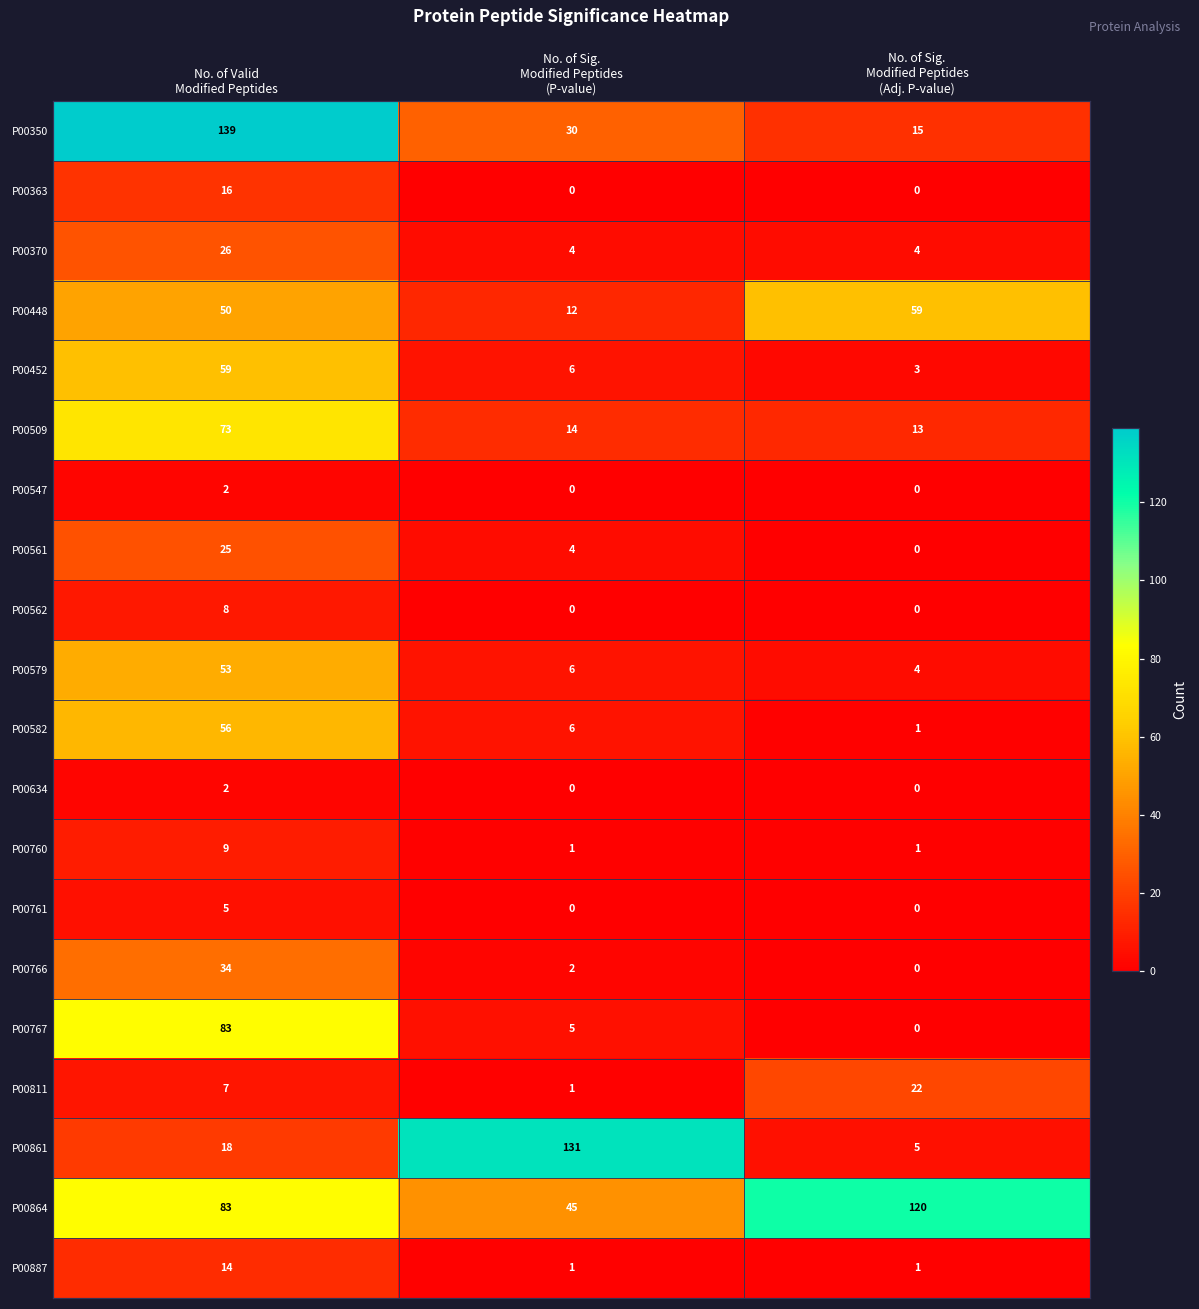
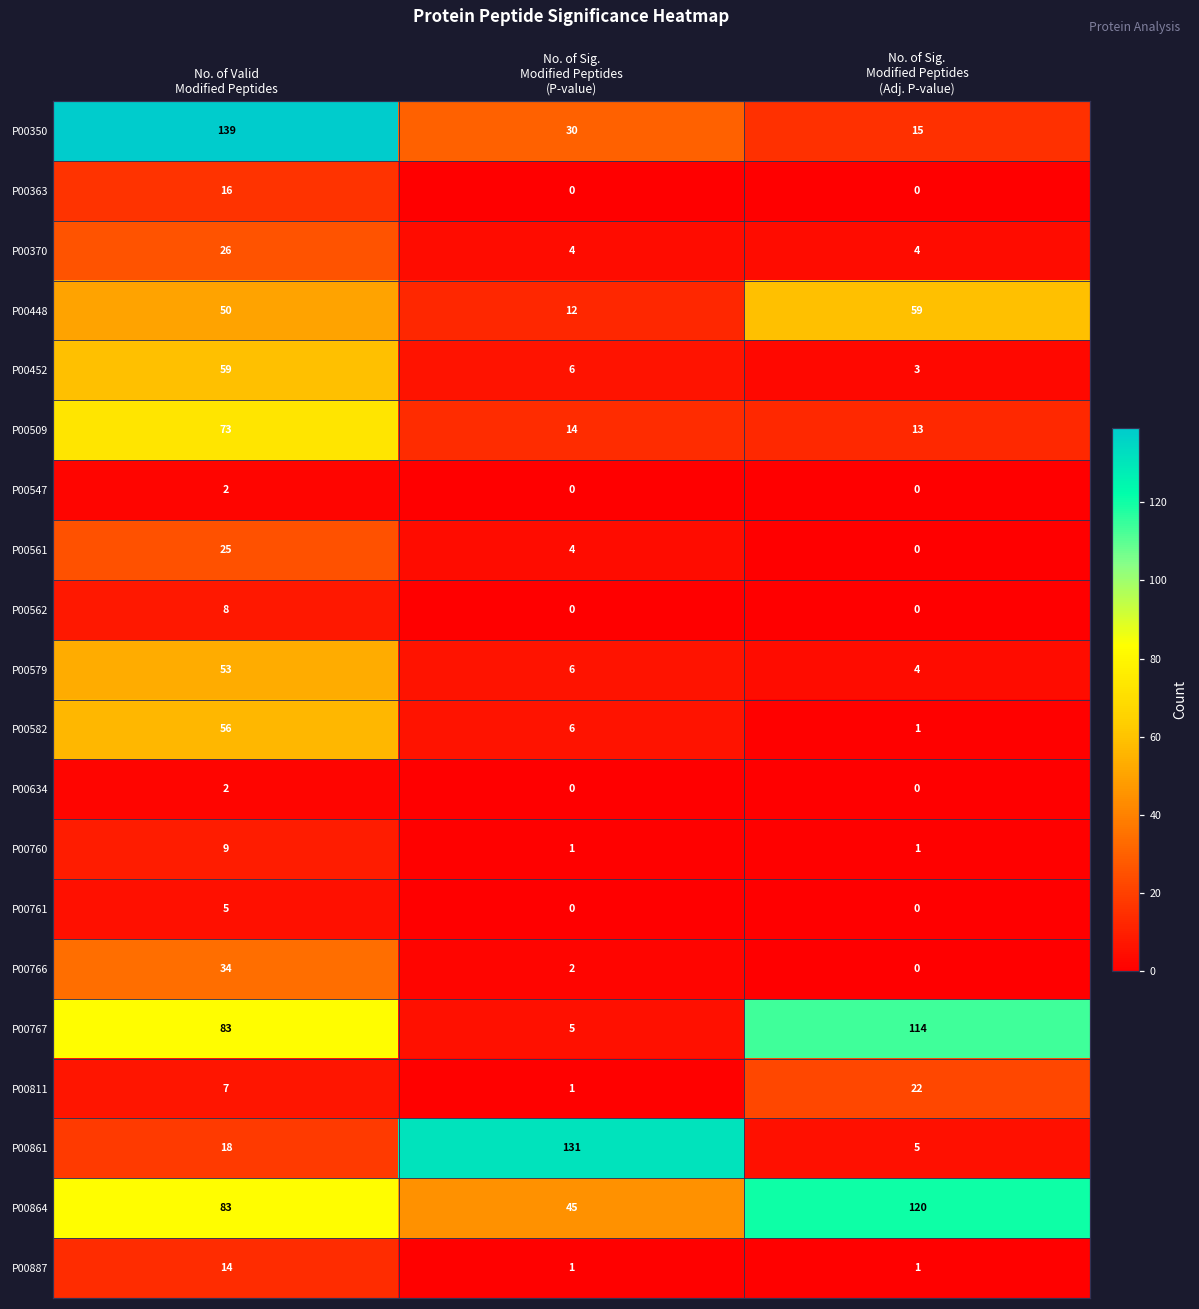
  {
    "P00350": {
      "No. of Valid Modified Peptides": 139,
      "No. of Sig. Modified Peptides (P-value)": 30,
      "No. of Sig. Modified Peptides (Adj. P-value)": 15
    },
    "P00363": {
      "No. of Valid Modified Peptides": 16,
      "No. of Sig. Modified Peptides (P-value)": 0,
      "No. of Sig. Modified Peptides (Adj. P-value)": 0
    },
    "P00370": {
      "No. of Valid Modified Peptides": 26,
      "No. of Sig. Modified Peptides (P-value)": 4,
      "No. of Sig. Modified Peptides (Adj. P-value)": 4
    },
    "P00448": {
      "No. of Valid Modified Peptides": 50,
      "No. of Sig. Modified Peptides (P-value)": 12,
      "No. of Sig. Modified Peptides (Adj. P-value)": 59
    },
    "P00452": {
      "No. of Valid Modified Peptides": 59,
      "No. of Sig. Modified Peptides (P-value)": 6,
      "No. of Sig. Modified Peptides (Adj. P-value)": 3
    },
    "P00509": {
      "No. of Valid Modified Peptides": 73,
      "No. of Sig. Modified Peptides (P-value)": 14,
      "No. of Sig. Modified Peptides (Adj. P-value)": 13
    },
    "P00547": {
      "No. of Valid Modified Peptides": 2,
      "No. of Sig. Modified Peptides (P-value)": 0,
      "No. of Sig. Modified Peptides (Adj. P-value)": 0
    },
    "P00561": {
      "No. of Valid Modified Peptides": 25,
      "No. of Sig. Modified Peptides (P-value)": 4,
      "No. of Sig. Modified Peptides (Adj. P-value)": 0
    },
    "P00562": {
      "No. of Valid Modified Peptides": 8,
      "No. of Sig. Modified Peptides (P-value)": 0,
      "No. of Sig. Modified Peptides (Adj. P-value)": 0
    },
    "P00579": {
      "No. of Valid Modified Peptides": 53,
      "No. of Sig. Modified Peptides (P-value)": 6,
      "No. of Sig. Modified Peptides (Adj. P-value)": 4
    },
    "P00582": {
      "No. of Valid Modified Peptides": 56,
      "No. of Sig. Modified Peptides (P-value)": 6,
      "No. of Sig. Modified Peptides (Adj. P-value)": 1
    },
    "P00634": {
      "No. of Valid Modified Peptides": 2,
      "No. of Sig. Modified Peptides (P-value)": 0,
      "No. of Sig. Modified Peptides (Adj. P-value)": 0
    },
    "P00760": {
      "No. of Valid Modified Peptides": 9,
      "No. of Sig. Modified Peptides (P-value)": 1,
      "No. of Sig. Modified Peptides (Adj. P-value)": 1
    },
    "P00761": {
      "No. of Valid Modified Peptides": 5,
      "No. of Sig. Modified Peptides (P-value)": 0,
      "No. of Sig. Modified Peptides (Adj. P-value)": 0
    },
    "P00766": {
      "No. of Valid Modified Peptides": 34,
      "No. of Sig. Modified Peptides (P-value)": 2,
      "No. of Sig. Modified Peptides (Adj. P-value)": 0
    },
    "P00767": {
      "No. of Valid Modified Peptides": 83,
      "No. of Sig. Modified Peptides (P-value)": 5,
-     "No. of Sig. Modified Peptides (Adj. P-value)": 0
+     "No. of Sig. Modified Peptides (Adj. P-value)": 114
    },
    "P00811": {
      "No. of Valid Modified Peptides": 7,
      "No. of Sig. Modified Peptides (P-value)": 1,
      "No. of Sig. Modified Peptides (Adj. P-value)": 22
    },
    "P00861": {
      "No. of Valid Modified Peptides": 18,
      "No. of Sig. Modified Peptides (P-value)": 131,
      "No. of Sig. Modified Peptides (Adj. P-value)": 5
    },
    "P00864": {
      "No. of Valid Modified Peptides": 83,
      "No. of Sig. Modified Peptides (P-value)": 45,
      "No. of Sig. Modified Peptides (Adj. P-value)": 120
    },
    "P00887": {
      "No. of Valid Modified Peptides": 14,
      "No. of Sig. Modified Peptides (P-value)": 1,
      "No. of Sig. Modified Peptides (Adj. P-value)": 1
    }
  }
